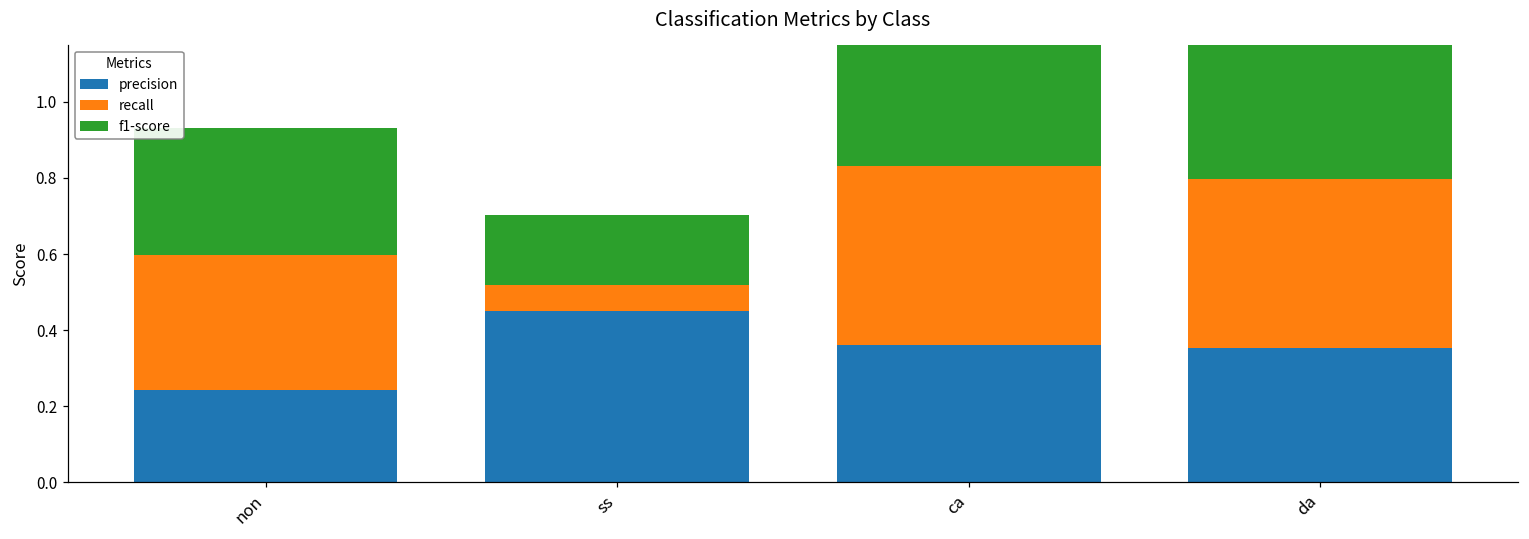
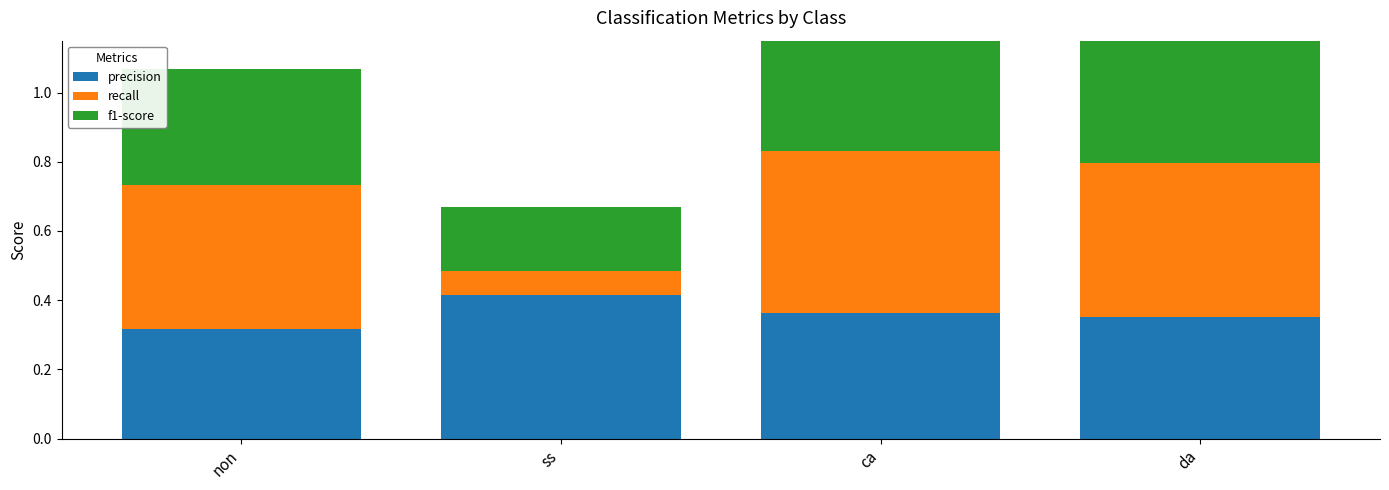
  {
    "precision": {
-     "non": 0.24,
-     "ss": 0.45,
+     "non": 0.32,
+     "ss": 0.42,
      "ca": 0.36,
      "da": 0.35
    },
    "recall": {
-     "non": 0.35,
+     "non": 0.42,
      "ss": 0.07,
      "ca": 0.47,
      "da": 0.44
    },
    "f1-score": {
      "non": 0.33,
      "ss": 0.19
    }
  }
